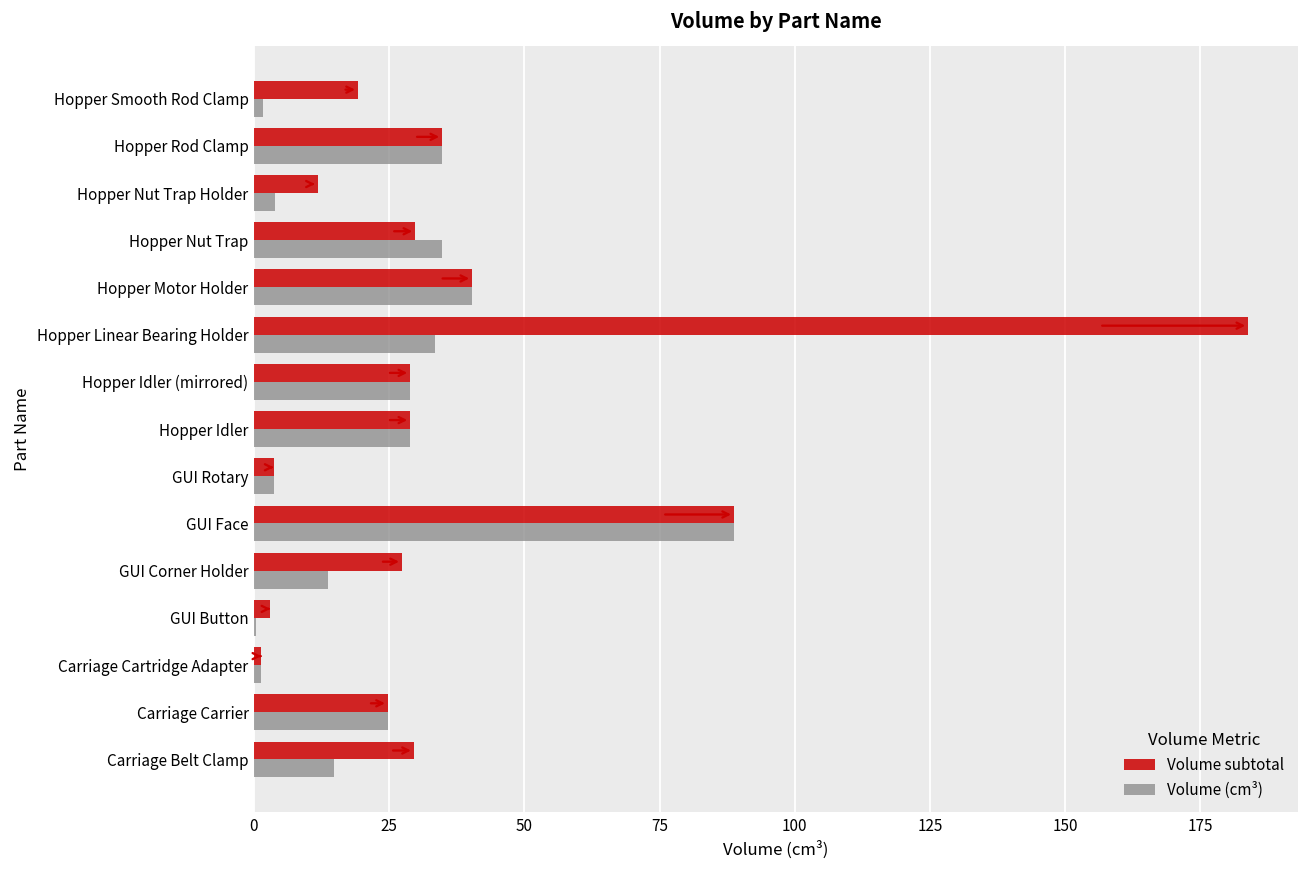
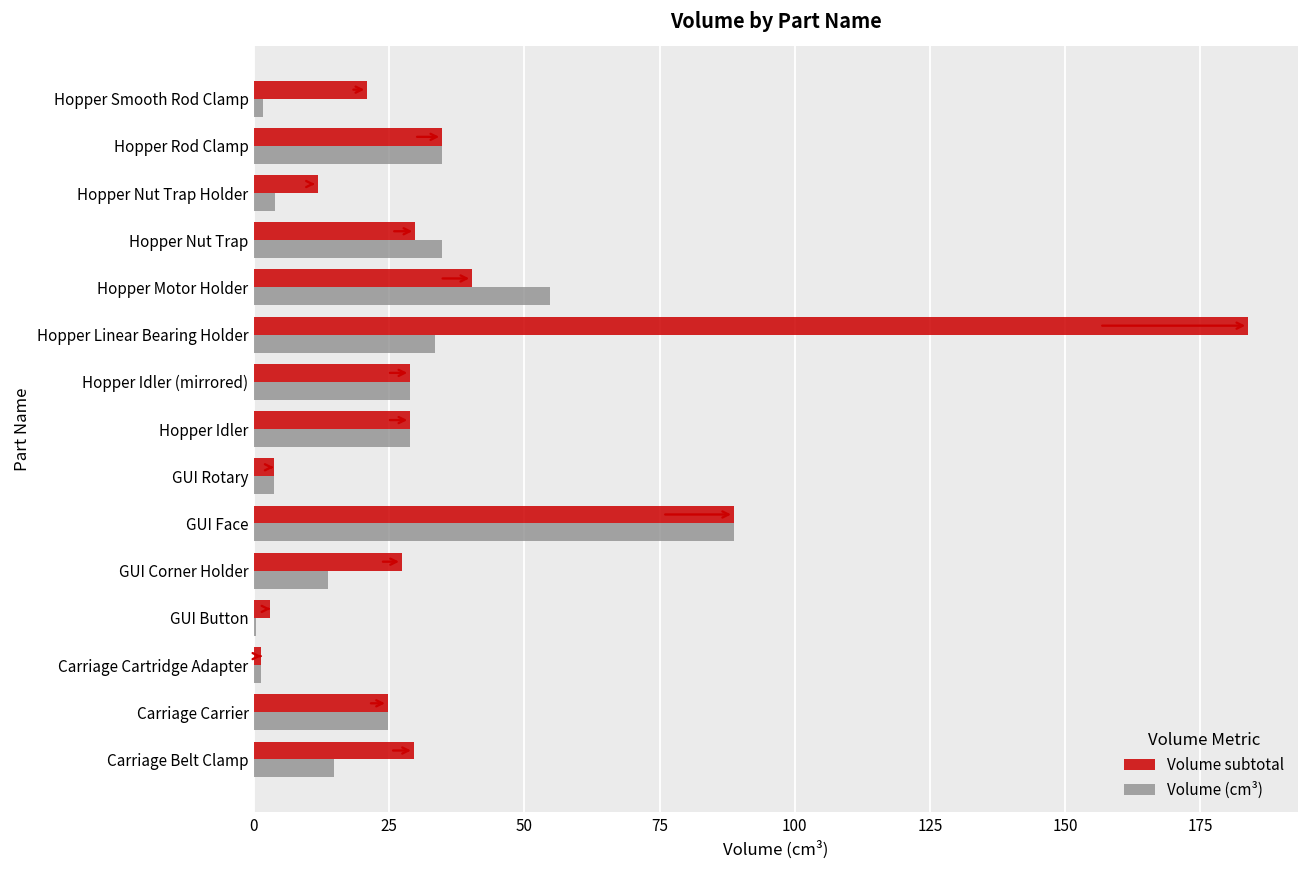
  {
    "Volume subtotal": {
-     "Hopper Smooth Rod Clamp": 19,
+     "Hopper Smooth Rod Clamp": 21,
      "Hopper Rod Clamp": 35,
      "Hopper Nut Trap Holder": 12,
      "Hopper Nut Trap": 30,
      "Hopper Motor Holder": 40,
      "Hopper Linear Bearing Holder": 184,
      "Hopper Idler (mirrored)": 29,
      "Hopper Idler": 29,
      "GUI Rotary": 4,
      "GUI Face": 89,
      "GUI Corner Holder": 27,
      "GUI Button": 3,
      "Carriage Cartridge Adapter": 1,
      "Carriage Carrier": 25,
      "Carriage Belt Clamp": 30
    },
    "Volume (cm³)": {
      "Hopper Smooth Rod Clamp": 2,
      "Hopper Rod Clamp": 35,
      "Hopper Nut Trap Holder": 4,
      "Hopper Nut Trap": 35,
-     "Hopper Motor Holder": 40,
+     "Hopper Motor Holder": 55,
      "Hopper Linear Bearing Holder": 34,
      "Hopper Idler (mirrored)": 29,
      "Hopper Idler": 29,
      "GUI Rotary": 4,
      "GUI Face": 89,
      "GUI Corner Holder": 14,
      "Carriage Cartridge Adapter": 1,
      "Carriage Carrier": 25,
      "Carriage Belt Clamp": 15
    }
  }
